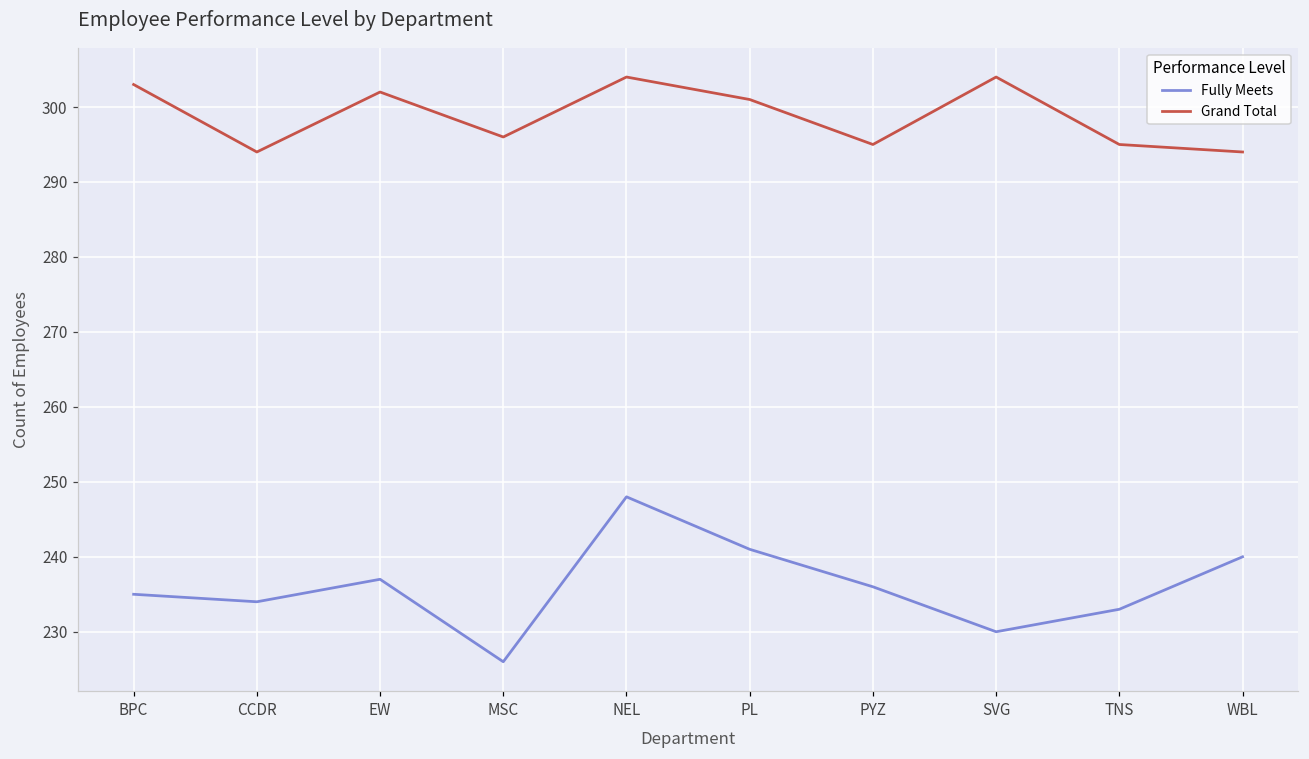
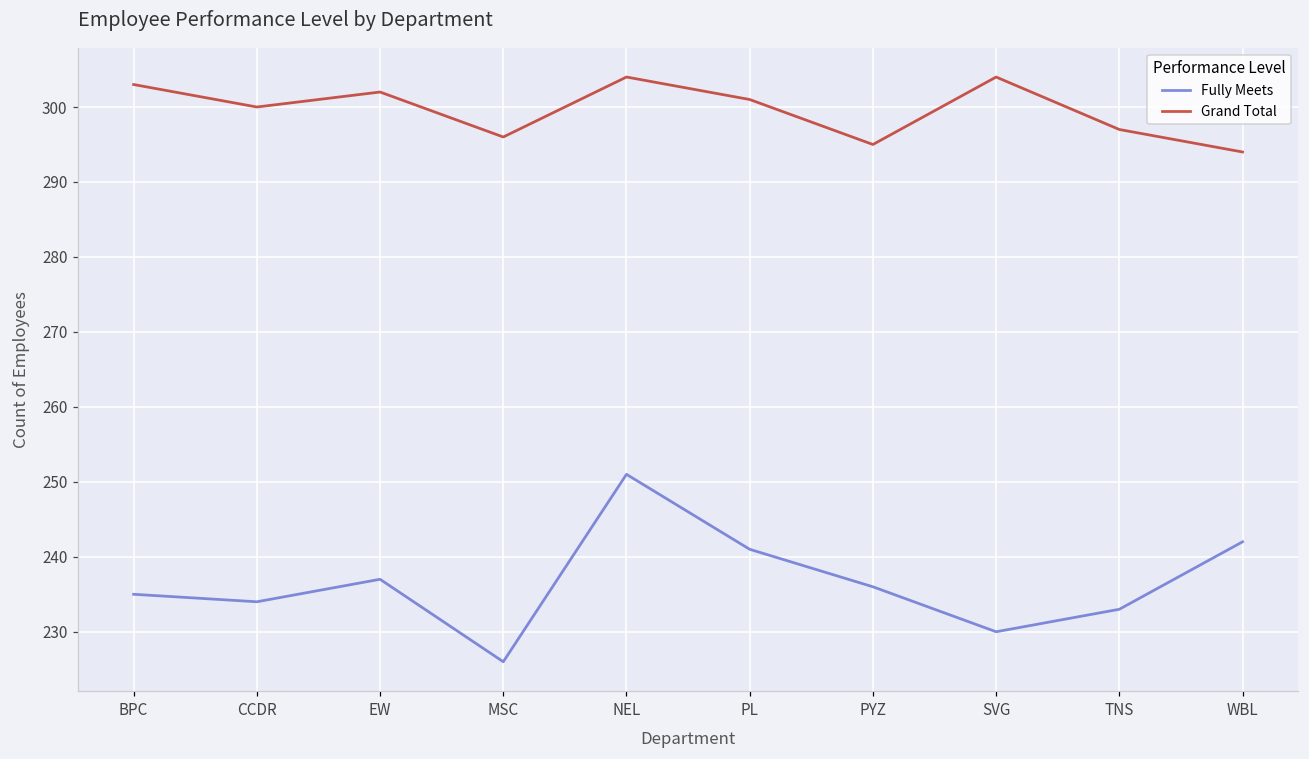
  {
    "Fully Meets": {
      "BPC": 235,
      "CCDR": 234,
      "EW": 237,
      "MSC": 226,
-     "NEL": 248,
+     "NEL": 251,
      "PL": 241,
      "PYZ": 236,
      "SVG": 230,
      "TNS": 233,
-     "WBL": 240
+     "WBL": 242
    },
    "Grand Total": {
      "BPC": 303,
-     "CCDR": 294,
+     "CCDR": 300,
      "EW": 302,
      "MSC": 296,
      "NEL": 304,
      "PL": 301,
      "PYZ": 295,
      "SVG": 304,
-     "TNS": 295,
+     "TNS": 297,
      "WBL": 294
    }
  }
